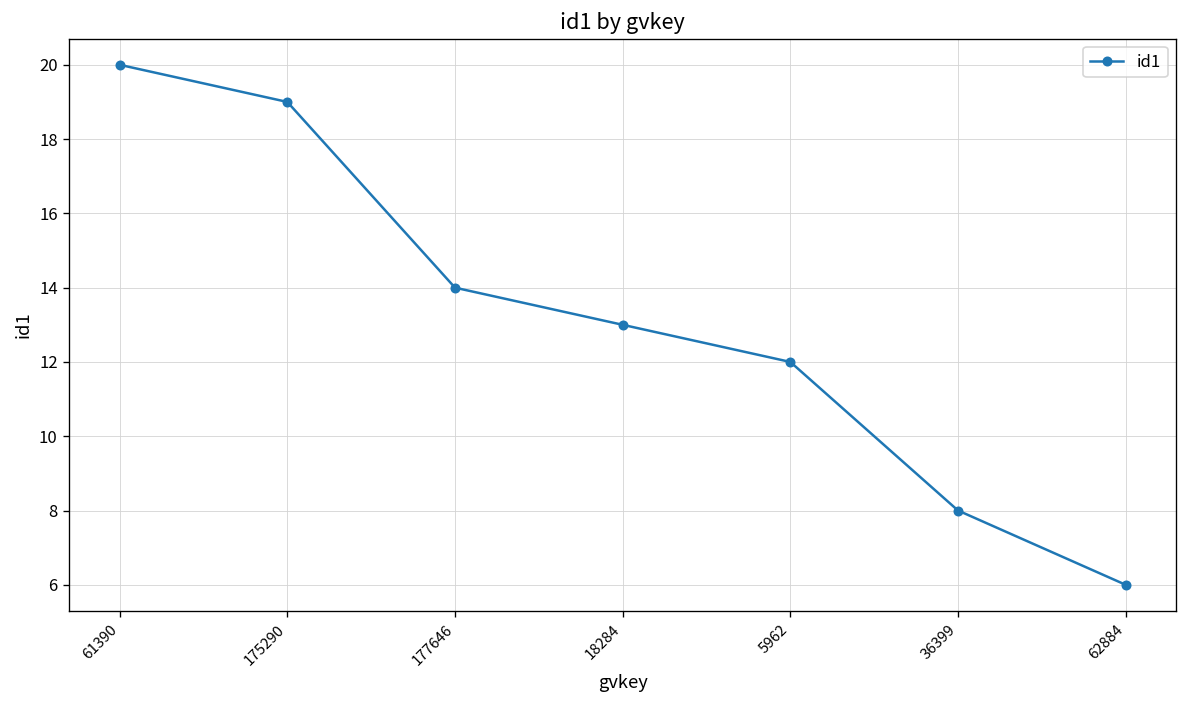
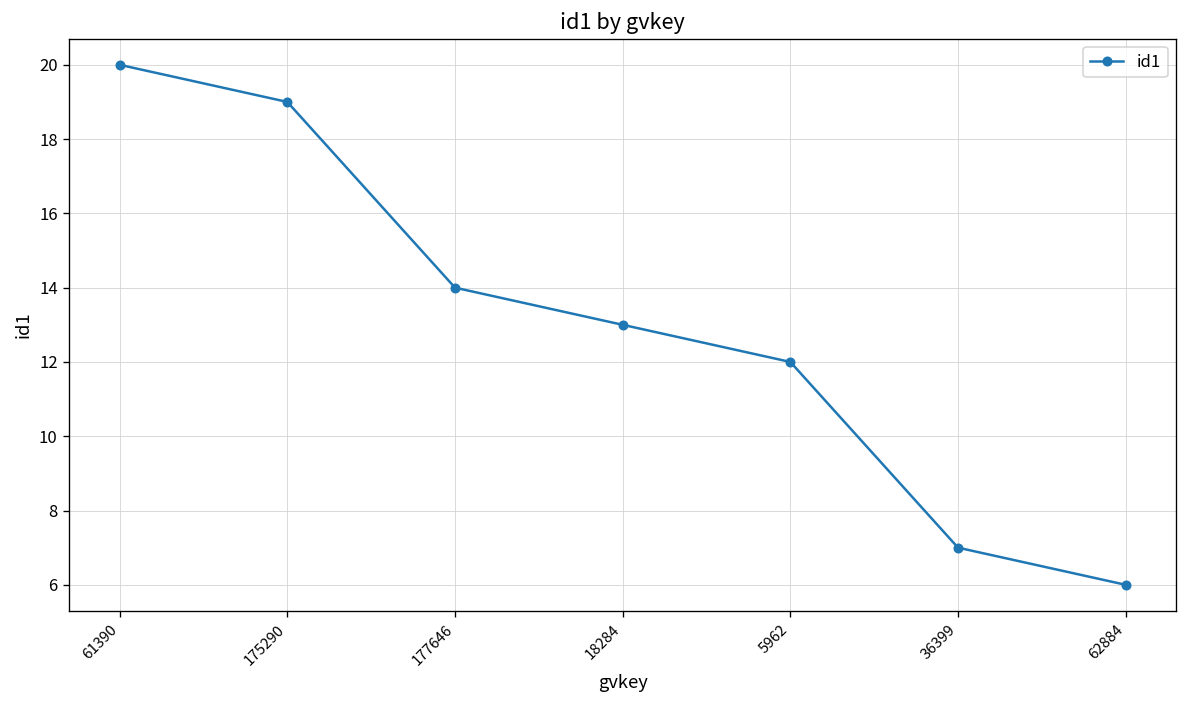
  {
    "61390": 20,
    "175290": 19,
    "177646": 14,
    "18284": 13,
    "5962": 12,
-   "36399": 8,
+   "36399": 7,
    "62884": 6
  }
